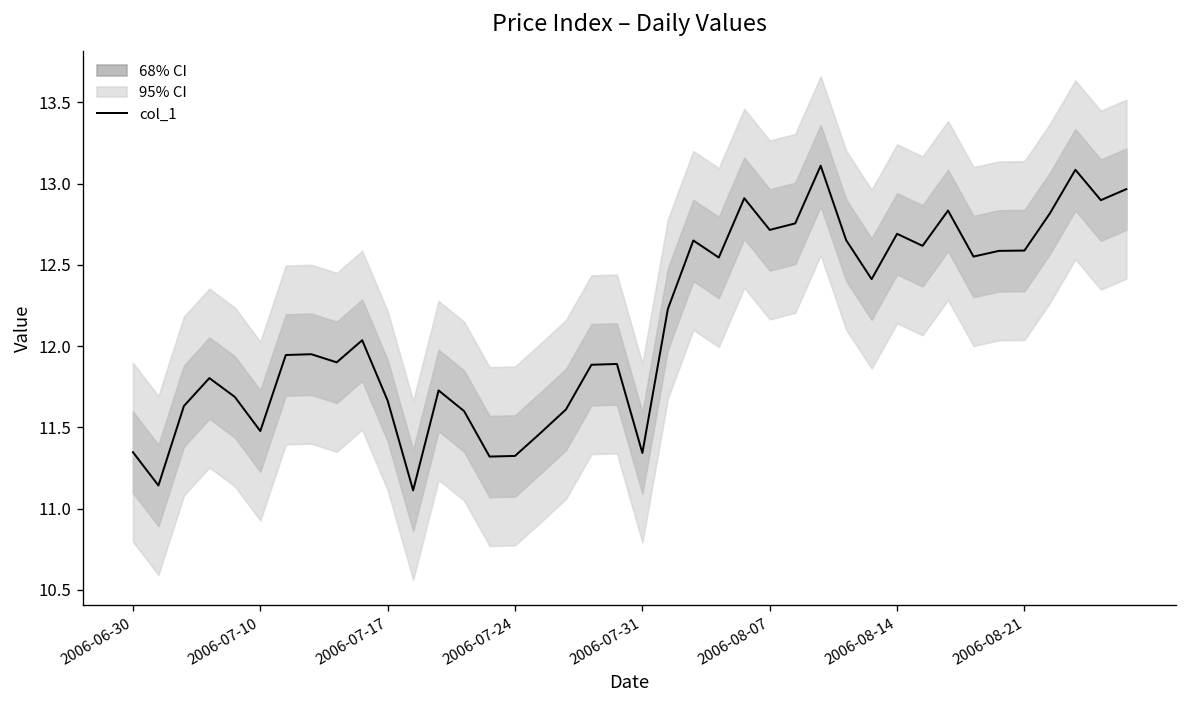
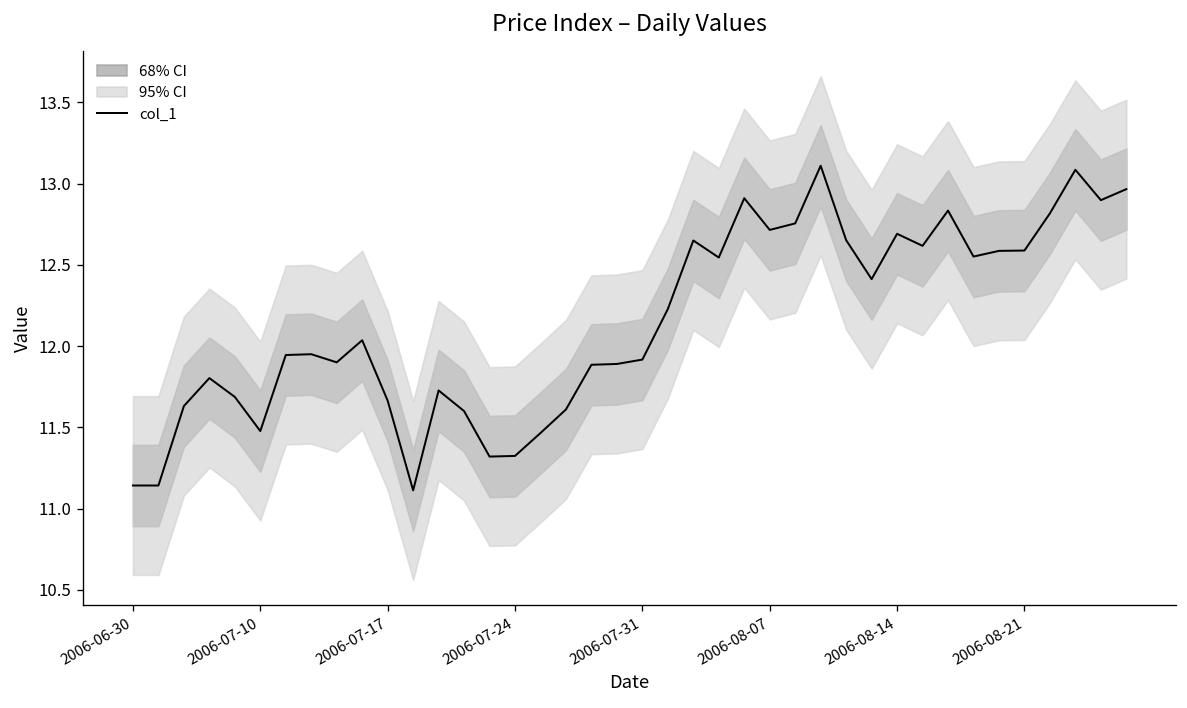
  {
    "col_1": {
-     "2006-06-30": 11.35,
+     "2006-06-30": 11.14,
      "2006-07-10": 11.48,
      "2006-07-17": 11.66,
      "2006-07-24": 11.32,
-     "2006-07-31": 11.34,
+     "2006-07-31": 11.92,
      "2006-08-07": 12.72,
      "2006-08-14": 12.69,
      "2006-08-21": 12.59
    }
  }
